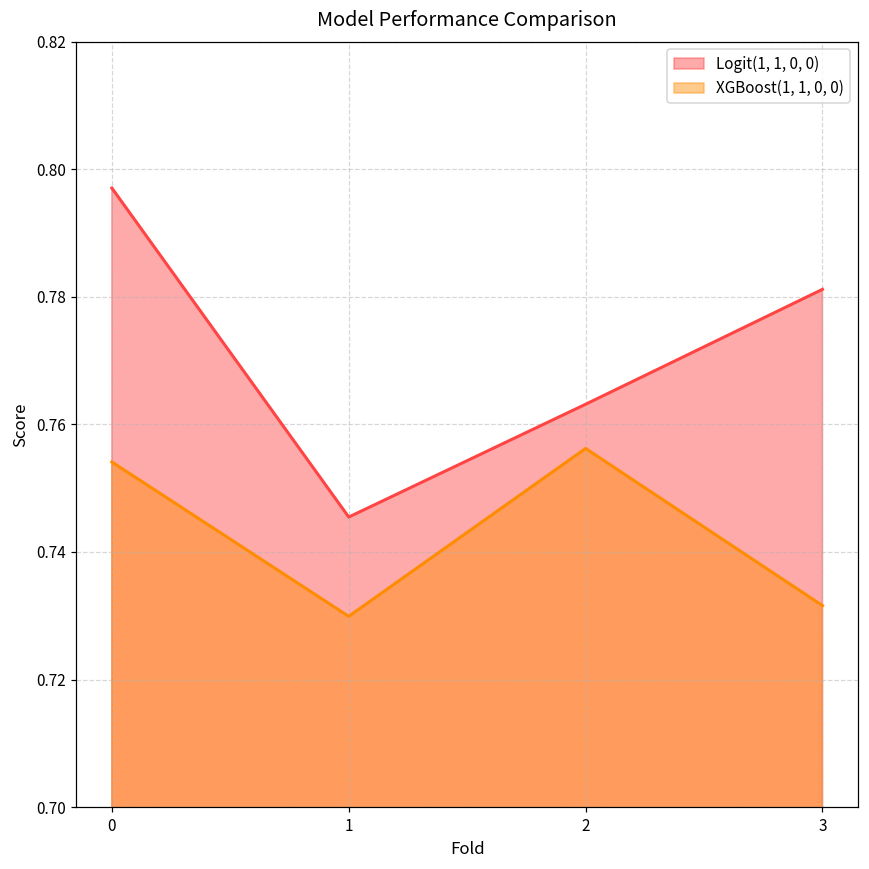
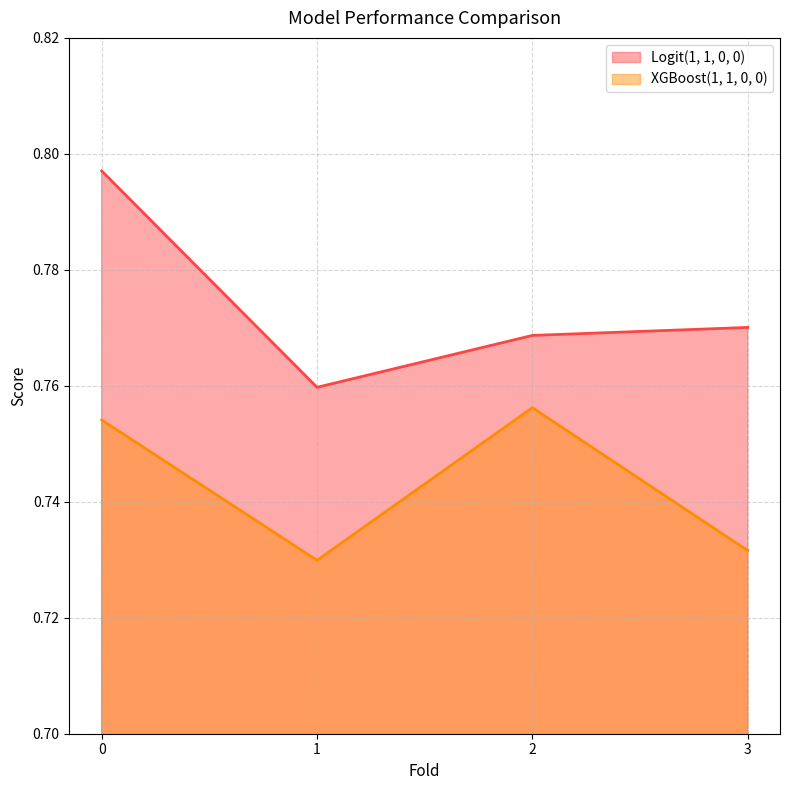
  {
    "Logit(1, 1, 0, 0)": {
      "0": 0.797,
-     "1": 0.745,
-     "2": 0.763,
-     "3": 0.781
+     "1": 0.760,
+     "2": 0.769,
+     "3": 0.770
    },
    "XGBoost(1, 1, 0, 0)": {
      "0": 0.754,
      "1": 0.730,
      "2": 0.756,
      "3": 0.732
    }
  }
